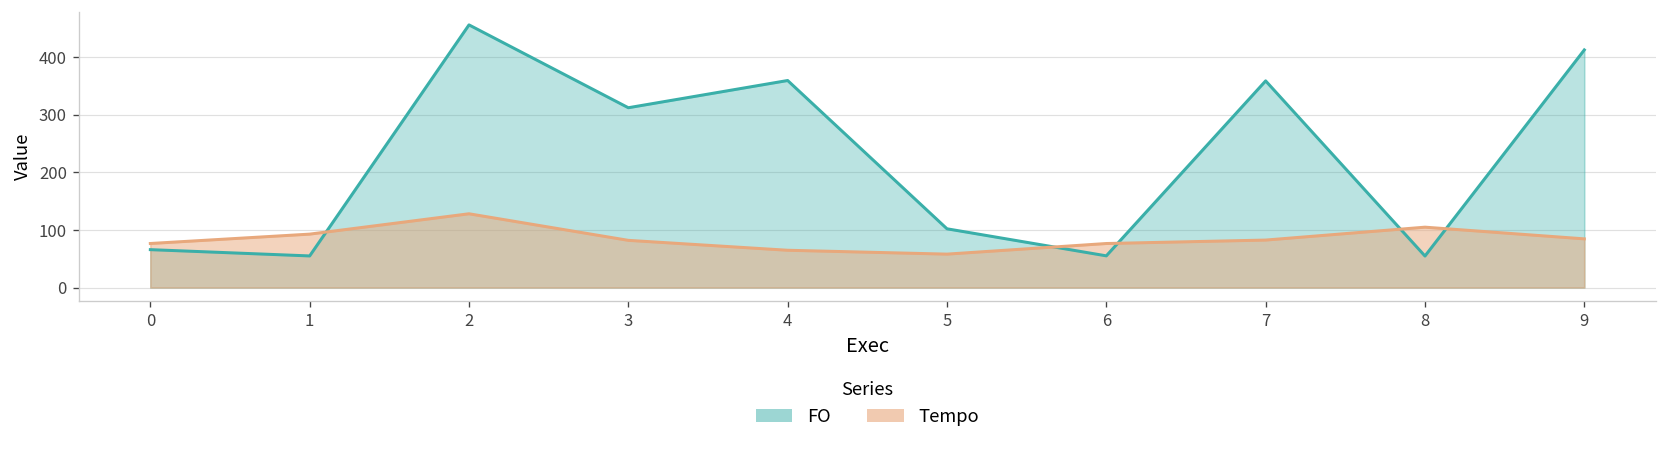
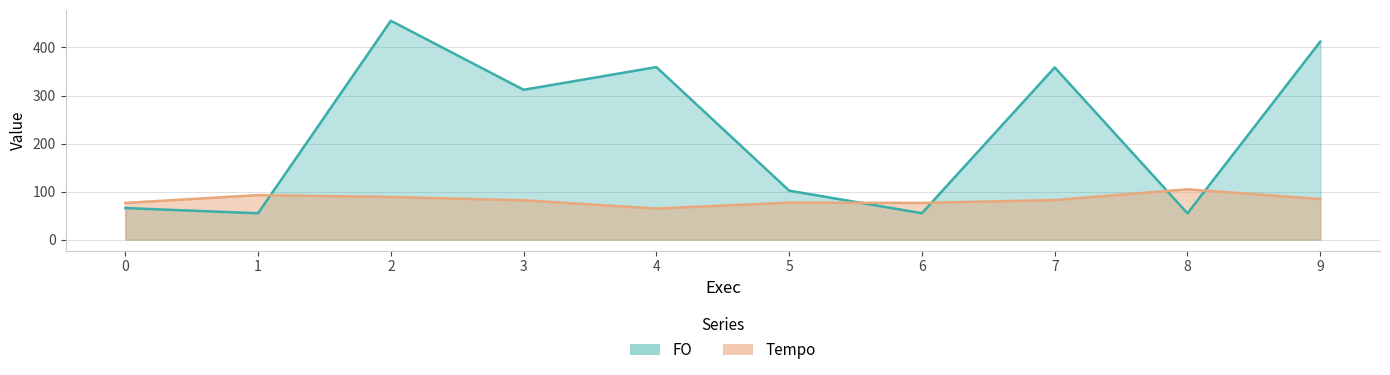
  {
    "FO": {
      "0": 70,
      "1": 50,
      "2": 460,
      "3": 310,
      "4": 360,
      "5": 100,
      "6": 50,
      "7": 360,
      "8": 50,
      "9": 410
    },
    "Tempo": {
      "0": 80,
      "1": 90,
-     "2": 130,
+     "2": 90,
      "3": 80,
      "4": 60,
-     "5": 60,
+     "5": 80,
      "6": 80,
      "7": 80,
      "8": 100,
      "9": 80
    }
  }
